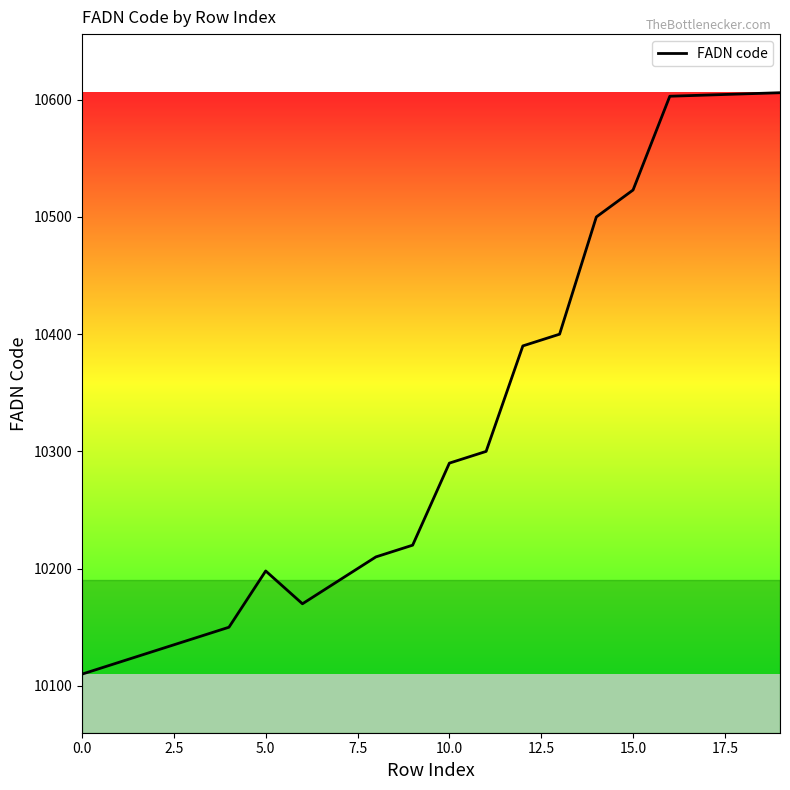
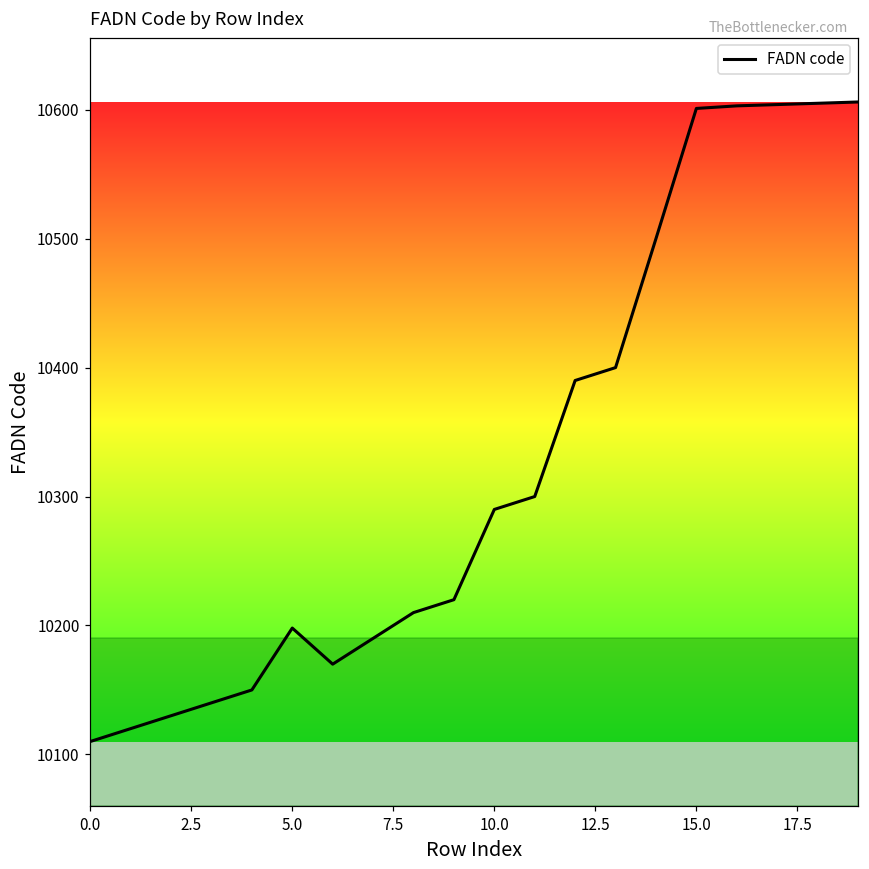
  {
    "0.0": 10110,
    "5.0": 10198,
    "10.0": 10290,
-   "15.0": 10523
+   "15.0": 10601
  }
